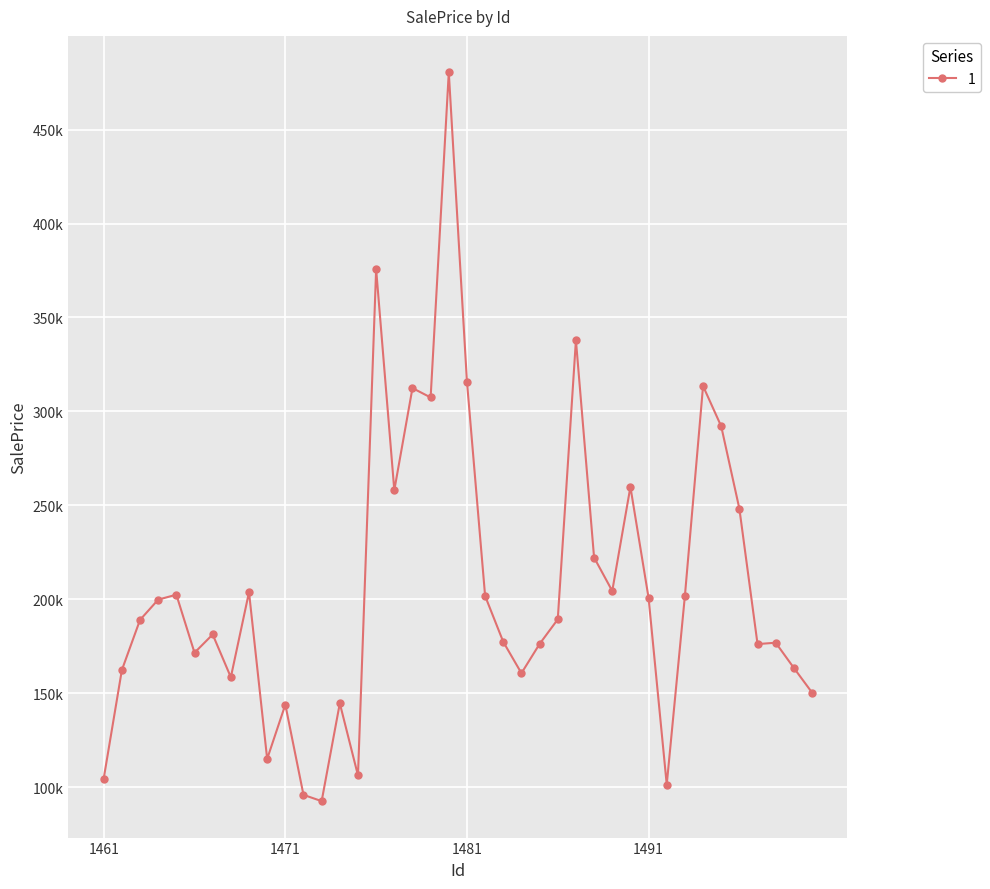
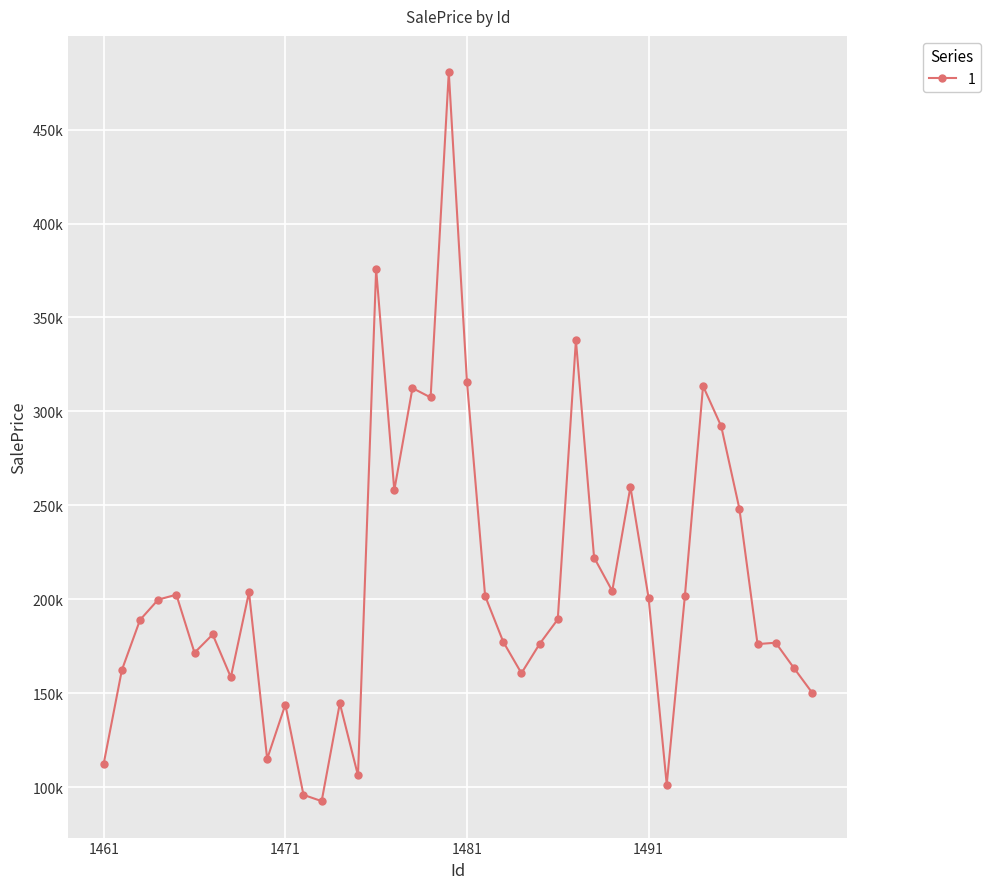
  {
-   "1461": 105000,
+   "1461": 113000,
    "1471": 144000,
    "1481": 316000,
    "1491": 201000
  }
